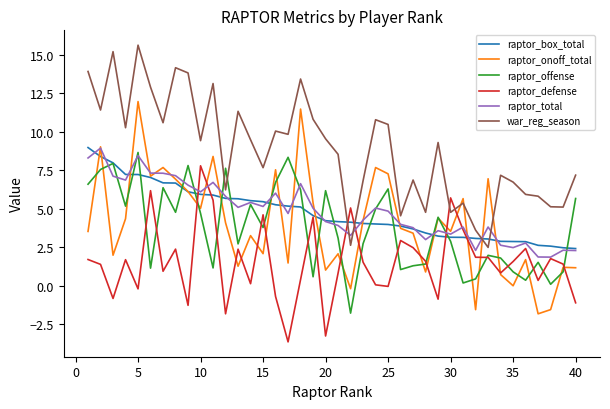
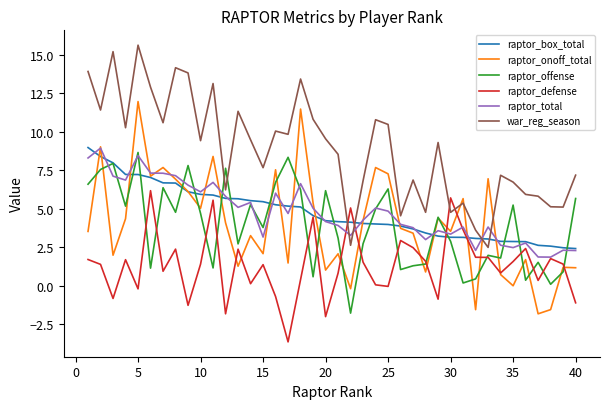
  {
    "raptor_box_total": {
      "5": 7.2,
      "15": 5.5,
      "25": 4.0,
      "30": 3.1,
      "35": 2.9
    },
    "raptor_onoff_total": {
      "5": 12.0,
      "10": 5.0,
      "15": 2.1,
      "20": 1.0,
      "25": 7.3,
      "30": 3.5,
      "35": 0.0,
      "40": 1.2
    },
    "raptor_offense": {
      "5": 8.7,
      "10": 4.7,
      "15": 3.8,
      "20": 6.2,
      "25": 6.3,
      "30": 2.9,
-     "35": 0.9,
+     "35": 5.2,
      "40": 5.7
    },
    "raptor_defense": {
      "5": -0.2,
-     "10": 7.8,
-     "15": 4.6,
-     "20": -3.3,
+     "10": 1.4,
+     "15": 1.4,
+     "20": -2.0,
      "25": 0.0,
      "30": 5.7,
      "35": 1.6,
      "40": -1.1
    },
    "raptor_total": {
      "5": 8.4,
-     "15": 5.1,
+     "15": 3.2,
      "25": 4.8,
      "30": 3.4,
      "35": 2.5
    },
    "war_reg_season": {
      "5": 15.6,
      "10": 9.4,
      "15": 7.7,
      "20": 9.5,
      "25": 10.5,
      "30": 4.8,
      "35": 6.7,
      "40": 7.2
    }
  }
